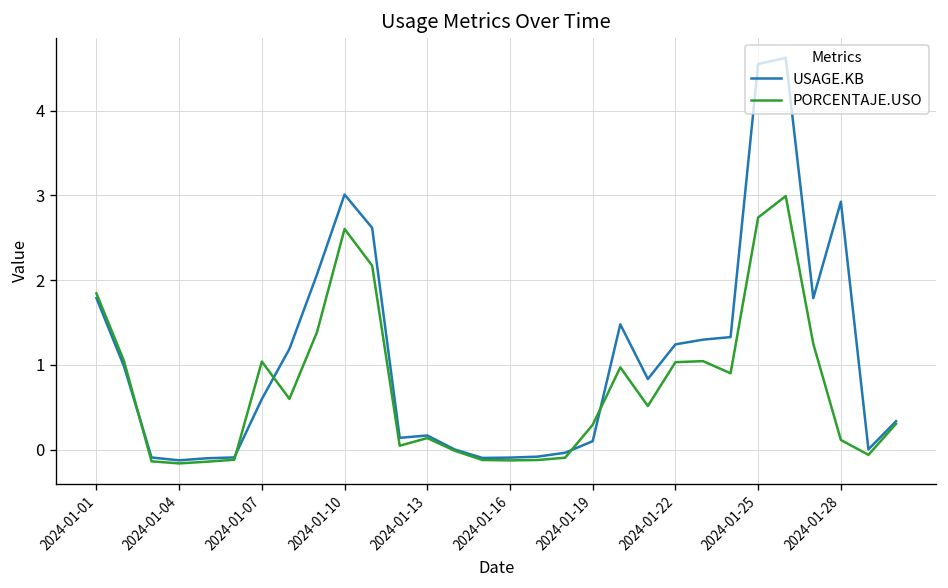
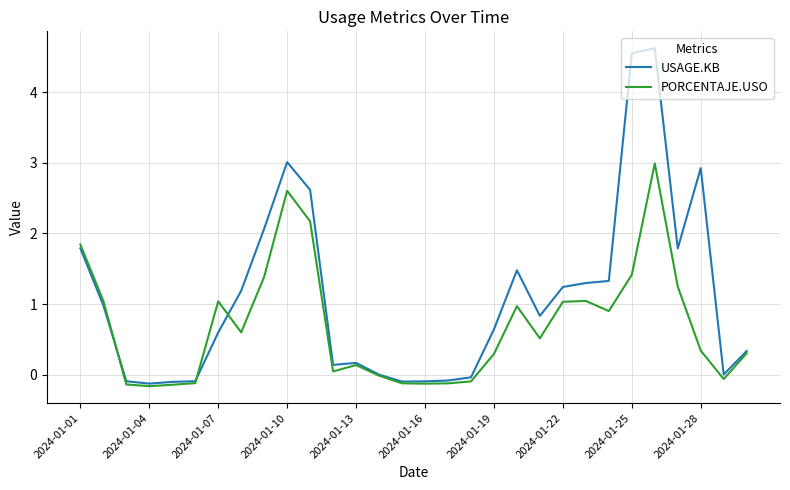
  {
    "USAGE.KB": {
      "2024-01-01": 1.8,
      "2024-01-04": -0.1,
      "2024-01-07": 0.6,
      "2024-01-10": 3.0,
-     "2024-01-19": 0.1,
+     "2024-01-19": 0.6,
      "2024-01-22": 1.2,
      "2024-01-28": 2.9
    },
    "PORCENTAJE.USO": {
      "2024-01-01": 1.8,
      "2024-01-04": -0.2,
      "2024-01-07": 1.0,
      "2024-01-10": 2.6,
      "2024-01-19": 0.3,
      "2024-01-22": 1.0,
-     "2024-01-25": 2.7,
-     "2024-01-28": 0.1
+     "2024-01-25": 1.4,
+     "2024-01-28": 0.3
    }
  }
